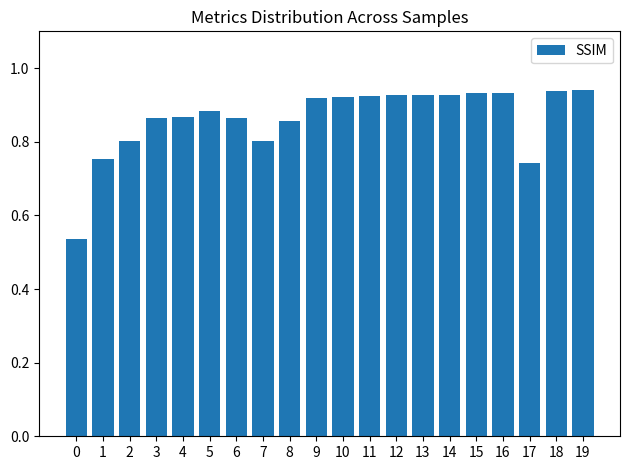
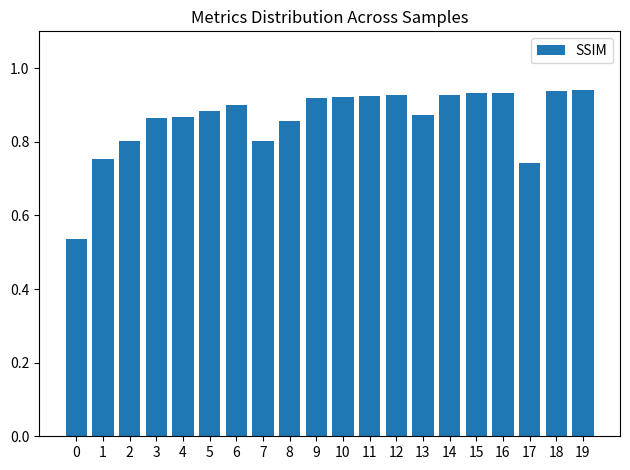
  {
    "0": 0.54,
    "1": 0.75,
    "2": 0.80,
    "3": 0.86,
    "4": 0.87,
    "5": 0.88,
-   "6": 0.87,
+   "6": 0.90,
    "7": 0.80,
    "8": 0.86,
    "9": 0.92,
    "10": 0.92,
    "11": 0.92,
    "12": 0.93,
-   "13": 0.93,
+   "13": 0.87,
    "14": 0.93,
    "15": 0.93,
    "16": 0.93,
    "17": 0.74,
    "18": 0.94,
    "19": 0.94
  }
